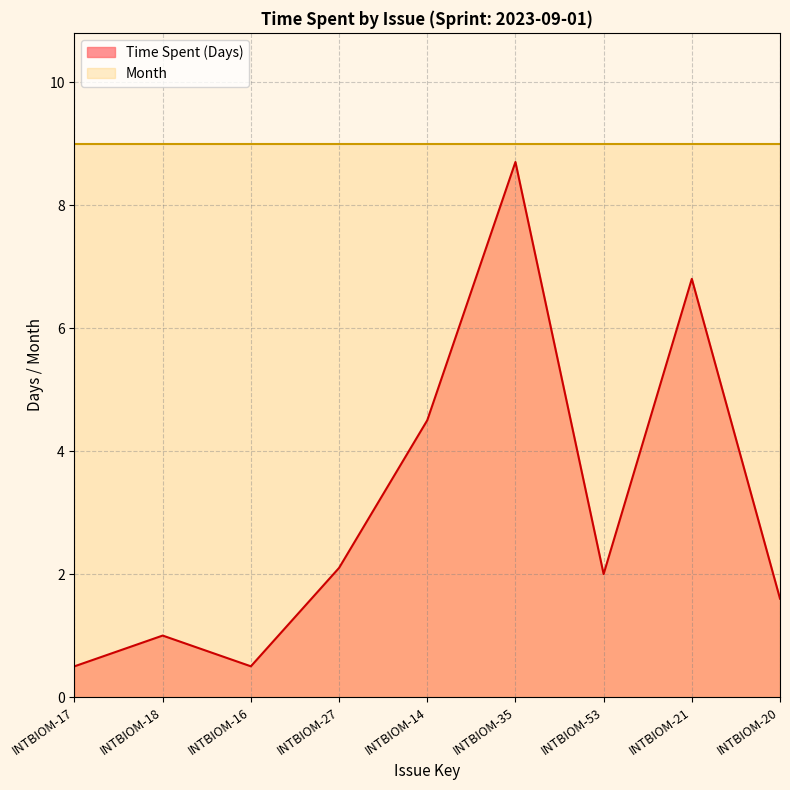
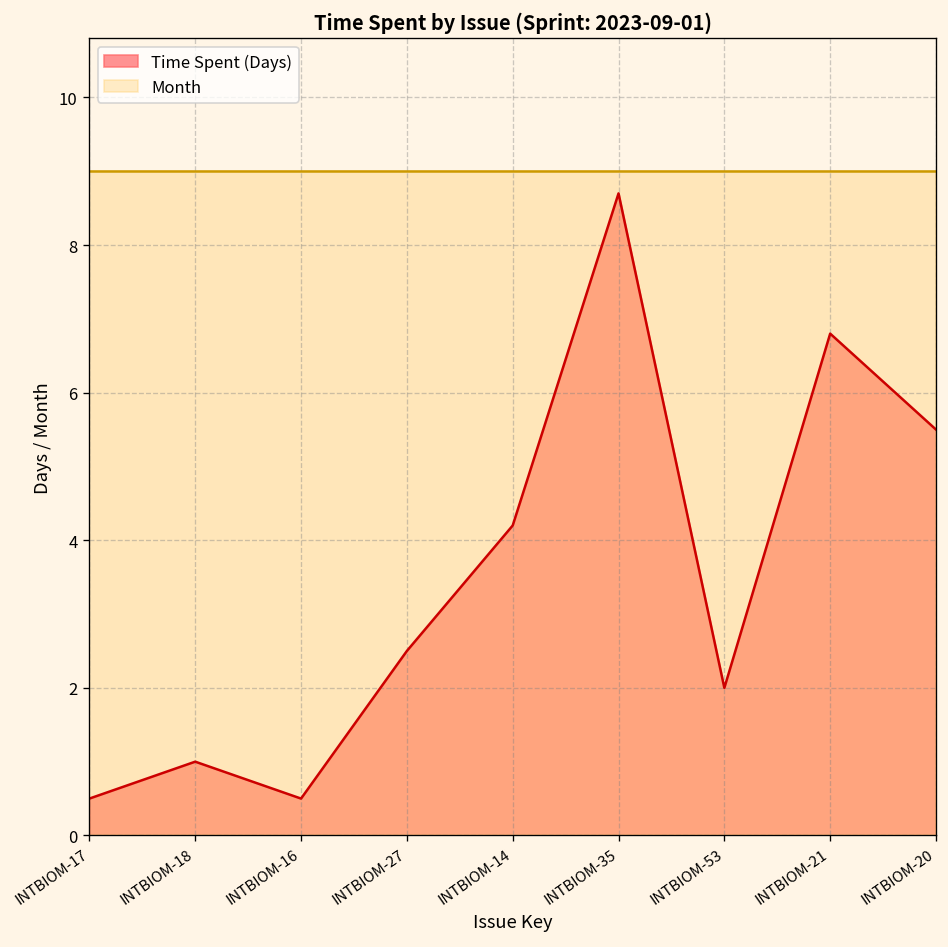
  {
    "Time Spent (Days)": {
      "INTBIOM-17": 0.5,
      "INTBIOM-18": 1.0,
      "INTBIOM-16": 0.5,
-     "INTBIOM-27": 2.1,
-     "INTBIOM-14": 4.5,
+     "INTBIOM-27": 2.5,
+     "INTBIOM-14": 4.2,
      "INTBIOM-35": 8.7,
      "INTBIOM-53": 2.0,
      "INTBIOM-21": 6.8,
-     "INTBIOM-20": 1.6
+     "INTBIOM-20": 5.5
    },
    "Month": {
      "INTBIOM-17": 9.0,
      "INTBIOM-18": 9.0,
      "INTBIOM-16": 9.0,
      "INTBIOM-27": 9.0,
      "INTBIOM-14": 9.0,
      "INTBIOM-35": 9.0,
      "INTBIOM-53": 9.0,
      "INTBIOM-21": 9.0,
      "INTBIOM-20": 9.0
    }
  }
